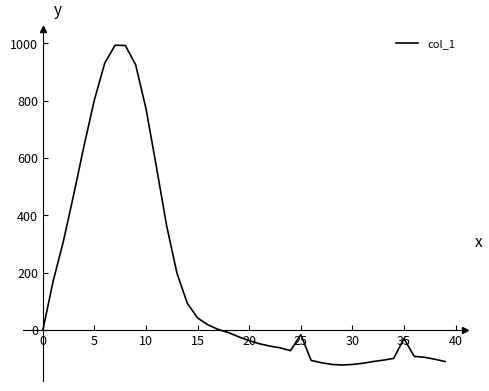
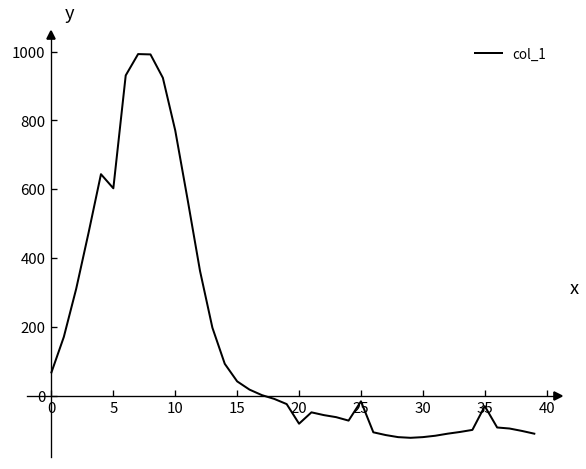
  {
-   "0": 0,
-   "5": 800,
+   "0": 70,
+   "5": 600,
    "10": 770,
    "15": 40,
-   "20": -40,
+   "20": -80,
    "25": -20,
    "30": -120,
    "35": -30
  }
